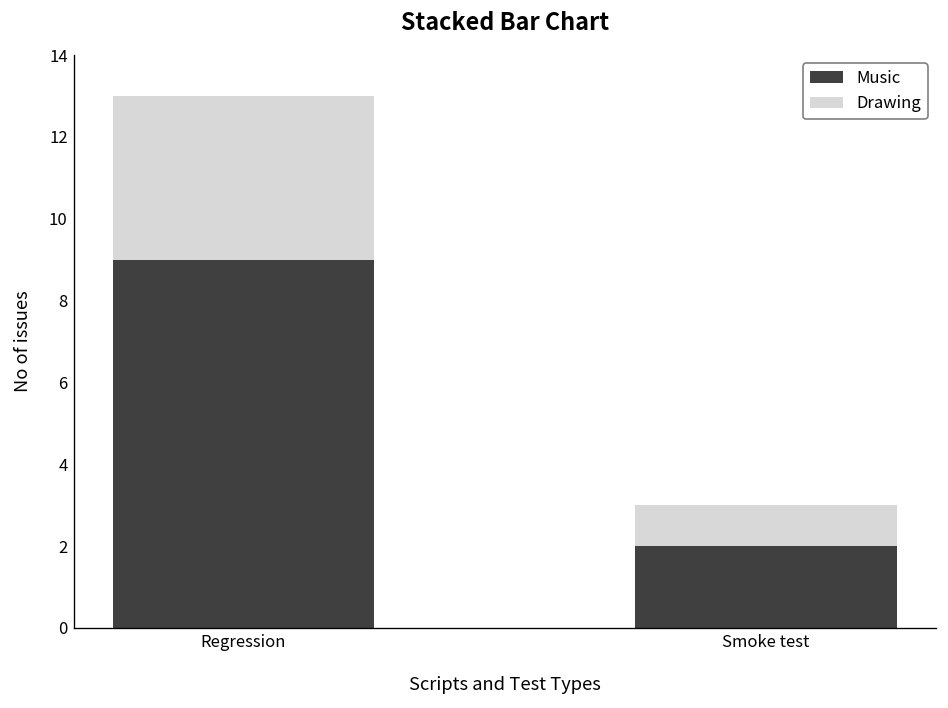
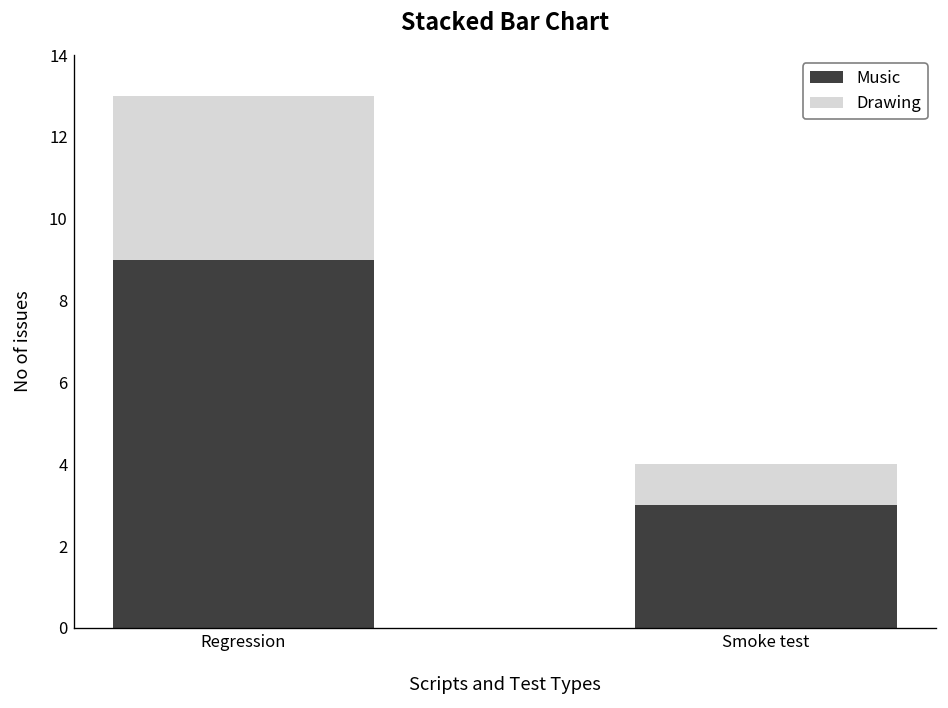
  {
    "Music": {
      "Regression": 9,
-     "Smoke test": 2
+     "Smoke test": 3
    },
    "Drawing": {
      "Regression": 4,
      "Smoke test": 1
    }
  }
